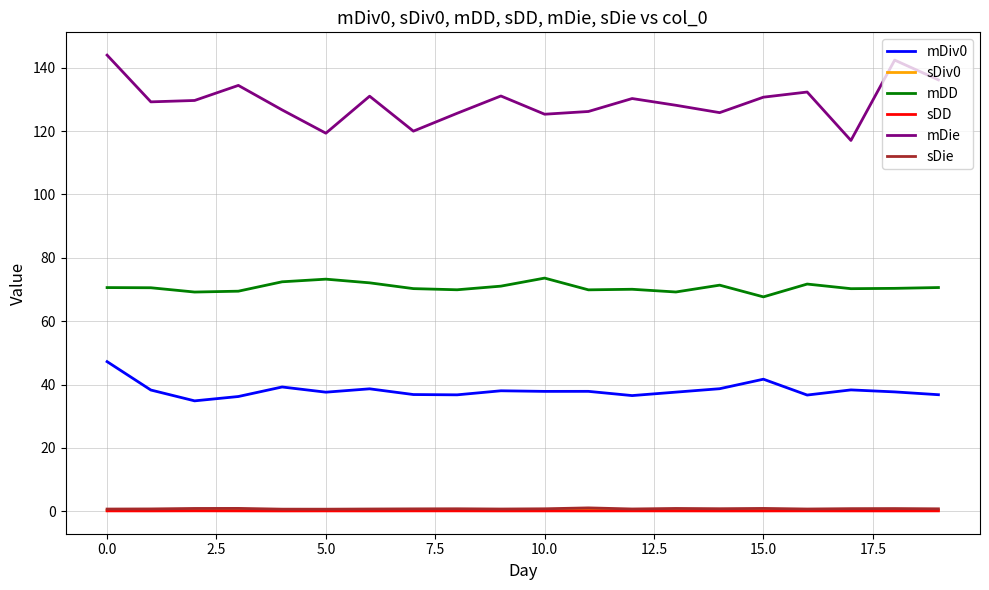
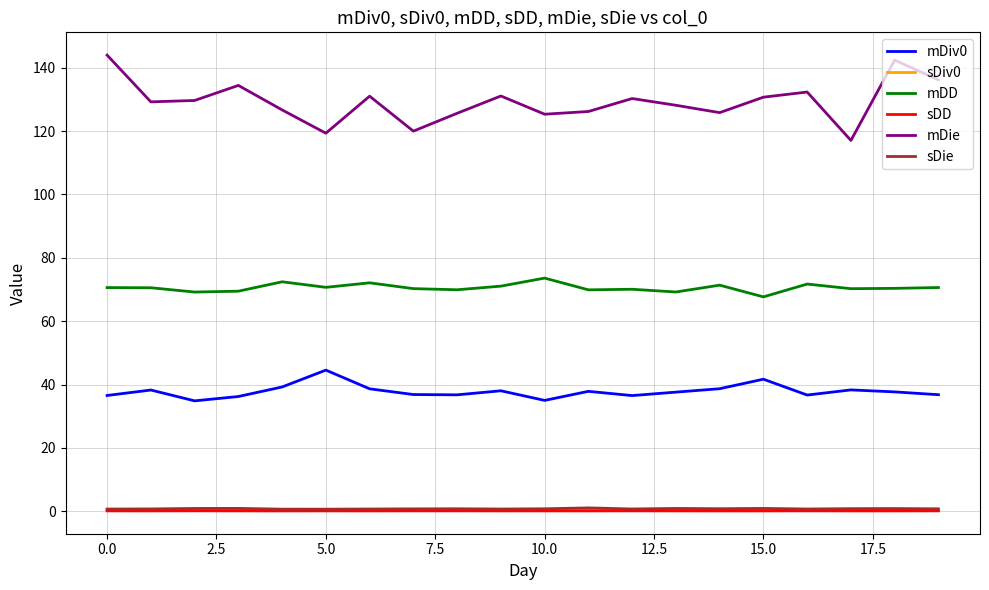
  {
    "mDiv0": {
-     "0.0": 47,
-     "5.0": 38,
-     "10.0": 38,
+     "0.0": 37,
+     "5.0": 45,
+     "10.0": 35,
      "15.0": 42
    },
    "mDD": {
      "0.0": 71,
-     "5.0": 73,
+     "5.0": 71,
      "10.0": 74,
      "15.0": 68
    },
    "mDie": {
      "0.0": 144,
      "5.0": 119,
      "10.0": 125,
      "15.0": 131
    }
  }
